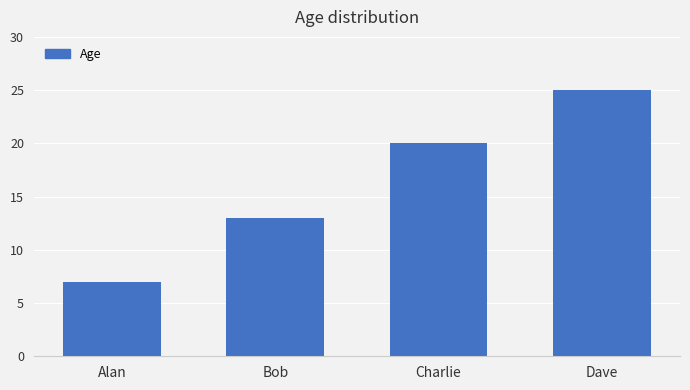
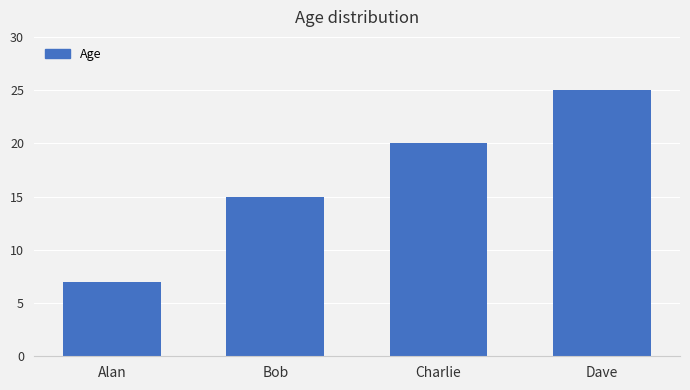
  {
    "Alan": 7,
-   "Bob": 13,
+   "Bob": 15,
    "Charlie": 20,
    "Dave": 25
  }
